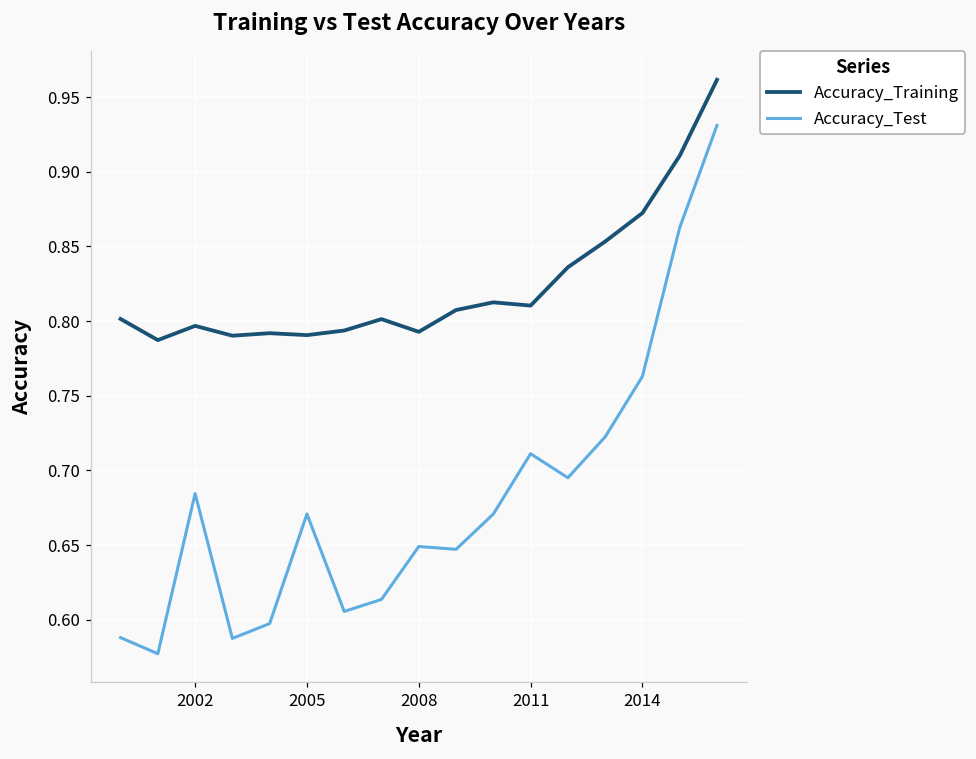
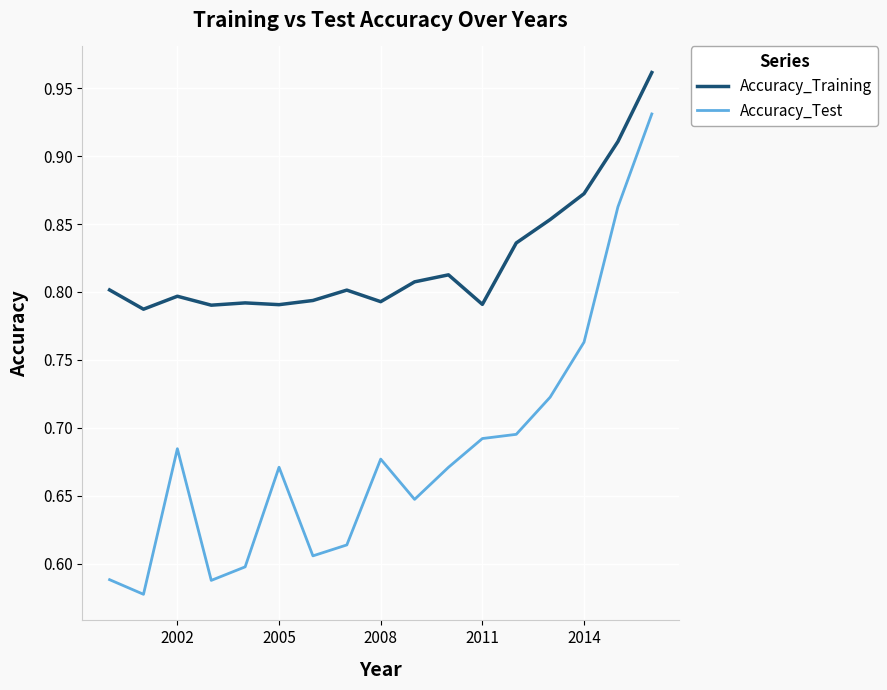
  {
    "Accuracy_Training": {
      "2002": 0.797,
      "2005": 0.791,
      "2008": 0.793,
-     "2011": 0.810,
+     "2011": 0.791,
      "2014": 0.872
    },
    "Accuracy_Test": {
      "2002": 0.685,
      "2005": 0.671,
-     "2008": 0.649,
-     "2011": 0.711,
+     "2008": 0.677,
+     "2011": 0.692,
      "2014": 0.763
    }
  }
